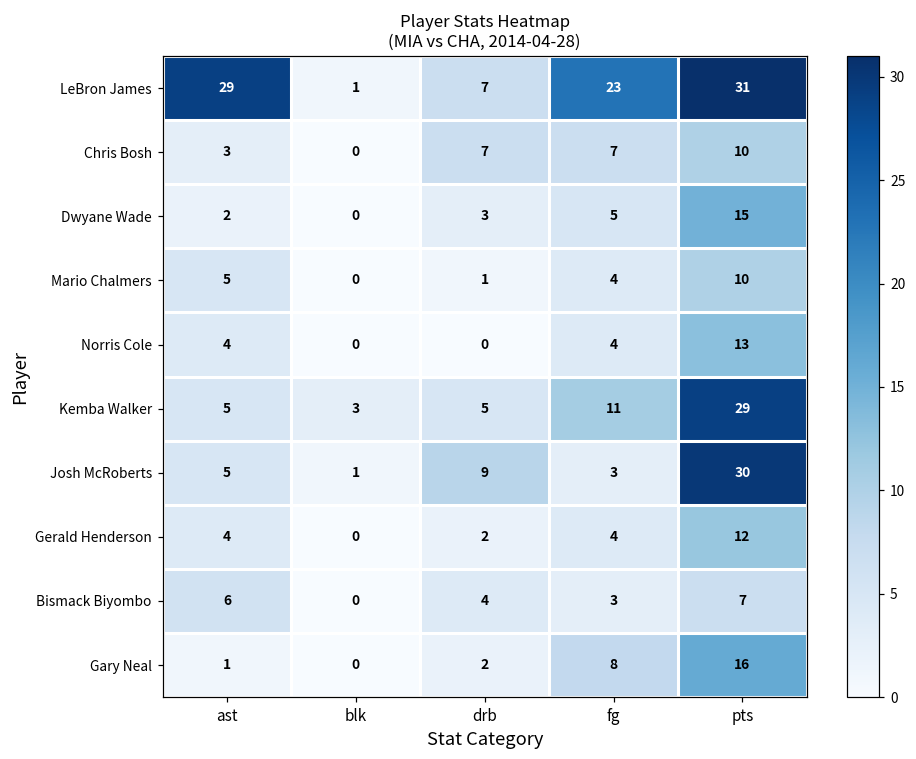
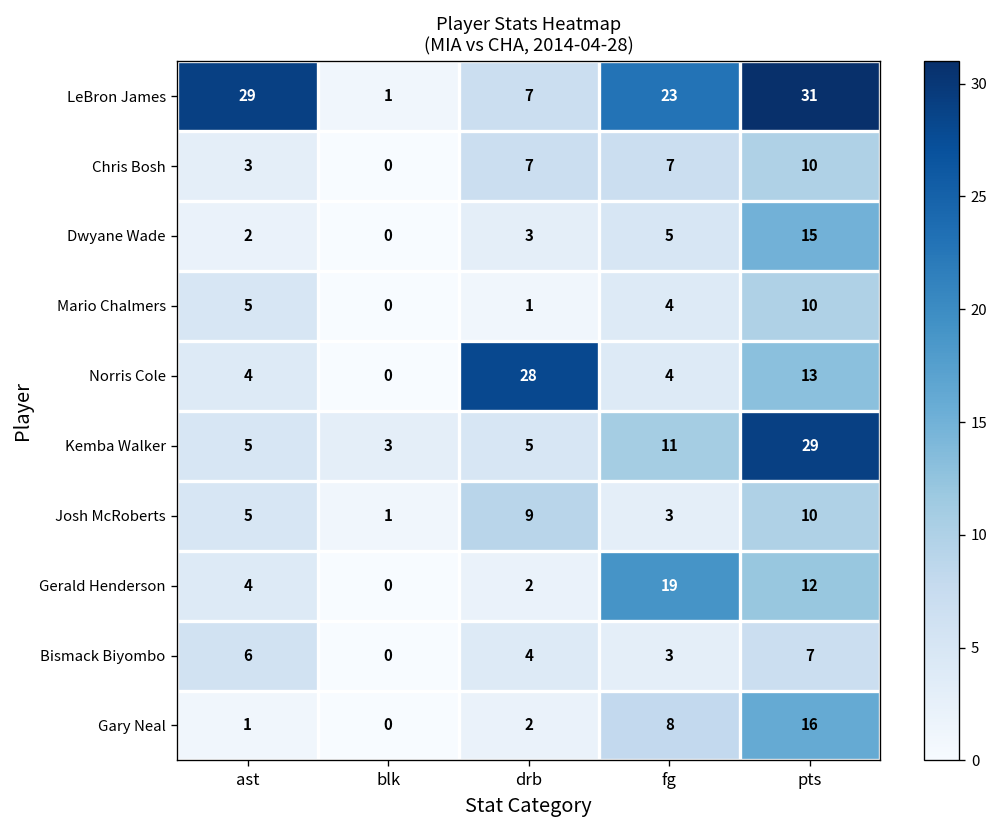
  {
    "LeBron James": {
      "ast": 29,
      "blk": 1,
      "drb": 7,
      "fg": 23,
      "pts": 31
    },
    "Chris Bosh": {
      "ast": 3,
      "blk": 0,
      "drb": 7,
      "fg": 7,
      "pts": 10
    },
    "Dwyane Wade": {
      "ast": 2,
      "blk": 0,
      "drb": 3,
      "fg": 5,
      "pts": 15
    },
    "Mario Chalmers": {
      "ast": 5,
      "blk": 0,
      "drb": 1,
      "fg": 4,
      "pts": 10
    },
    "Norris Cole": {
      "ast": 4,
      "blk": 0,
-     "drb": 0,
+     "drb": 28,
      "fg": 4,
      "pts": 13
    },
    "Kemba Walker": {
      "ast": 5,
      "blk": 3,
      "drb": 5,
      "fg": 11,
      "pts": 29
    },
    "Josh McRoberts": {
      "ast": 5,
      "blk": 1,
      "drb": 9,
      "fg": 3,
-     "pts": 30
+     "pts": 10
    },
    "Gerald Henderson": {
      "ast": 4,
      "blk": 0,
      "drb": 2,
-     "fg": 4,
+     "fg": 19,
      "pts": 12
    },
    "Bismack Biyombo": {
      "ast": 6,
      "blk": 0,
      "drb": 4,
      "fg": 3,
      "pts": 7
    },
    "Gary Neal": {
      "ast": 1,
      "blk": 0,
      "drb": 2,
      "fg": 8,
      "pts": 16
    }
  }
